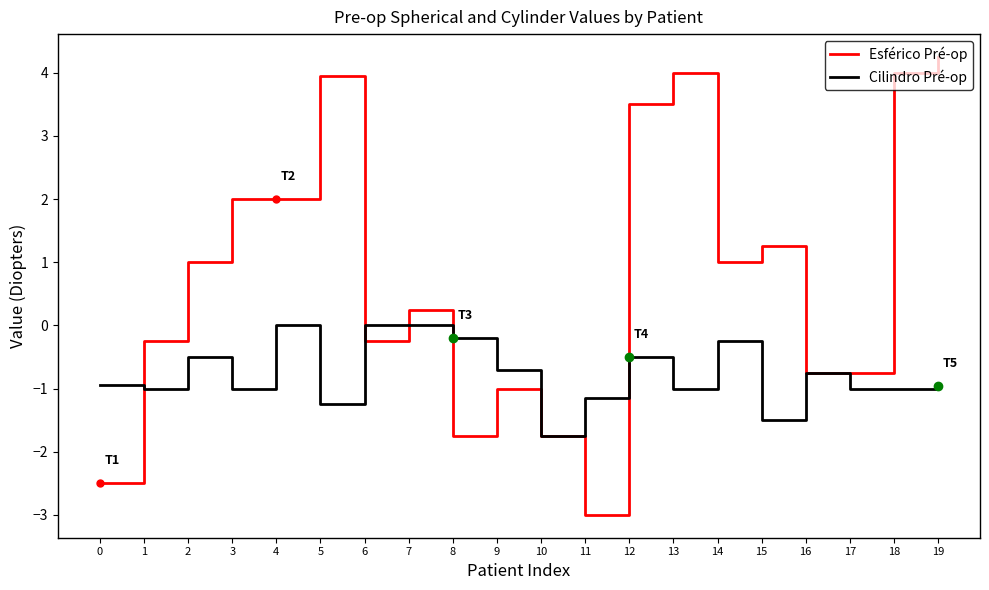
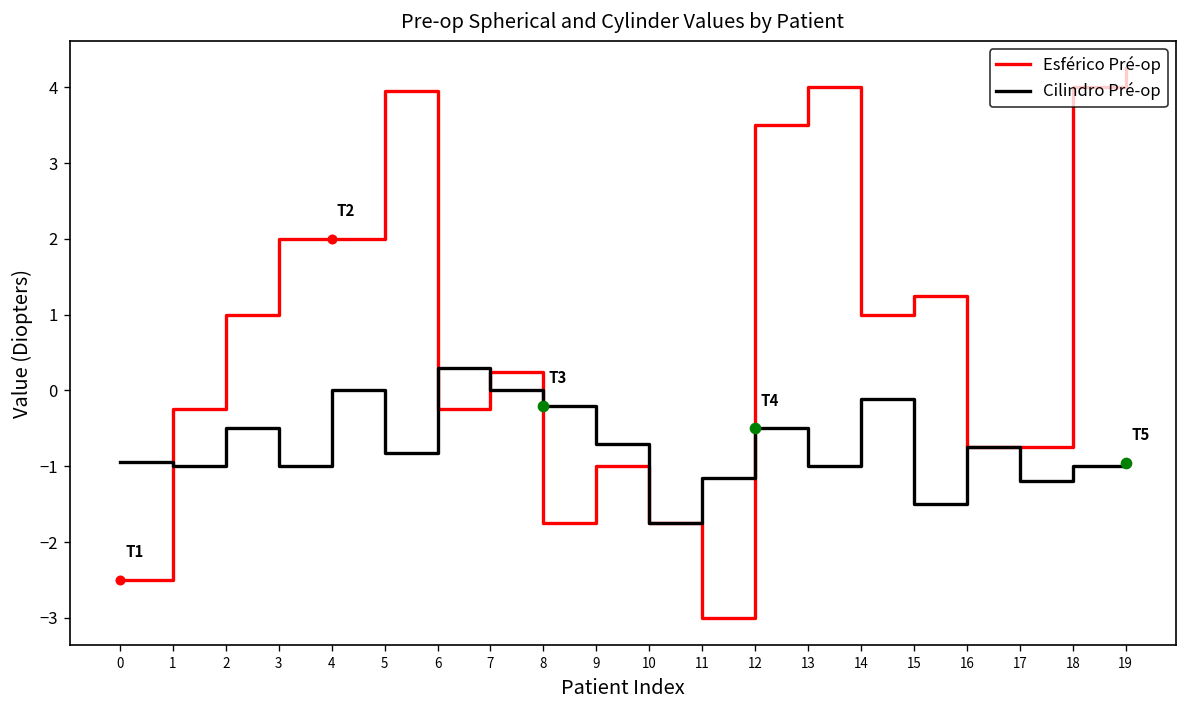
  {
    "Cilindro Pré-op": {
      "0": -0.9,
      "1": -1.0,
      "2": -0.5,
      "3": -1.0,
      "4": 0.0,
-     "5": -1.3,
-     "6": 0.0,
+     "5": -0.8,
+     "6": 0.3,
      "7": 0.0,
      "9": -0.7,
      "11": -1.2,
      "13": -1.0,
-     "14": -0.3,
+     "14": -0.1,
      "15": -1.5,
-     "17": -1.0,
+     "17": -1.2,
      "18": -1.0
    }
  }
